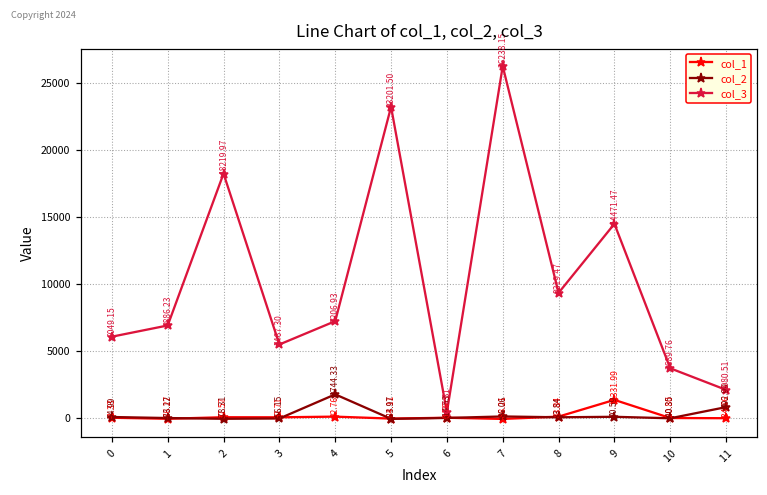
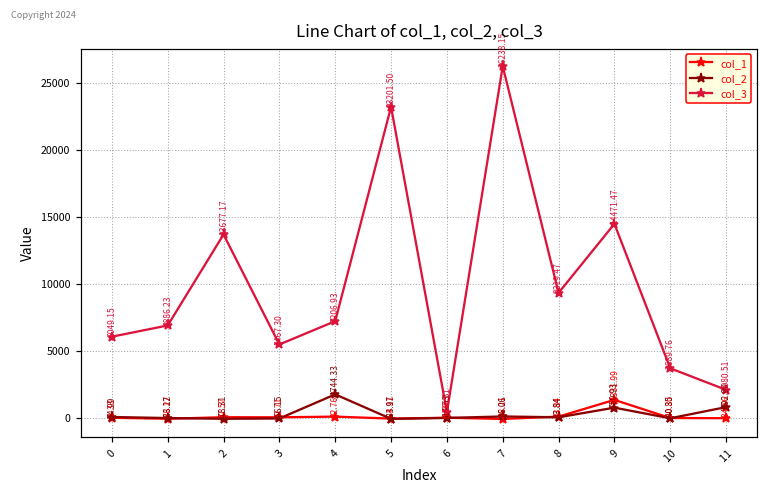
  {
    "col_1": {
      "9": 1331.99
    },
    "col_2": {
      "4": 1744.33,
-     "9": 70.59
+     "9": 750.93
    },
    "col_3": {
      "0": 6049.15,
      "1": 6886.23,
-     "2": 18219.97,
+     "2": 13677.17,
      "3": 5467.30,
      "4": 7206.93,
      "5": 23201.50,
      "7": 26238.15,
      "8": 9319.47,
      "9": 14471.47,
      "10": 3689.76
    }
  }
